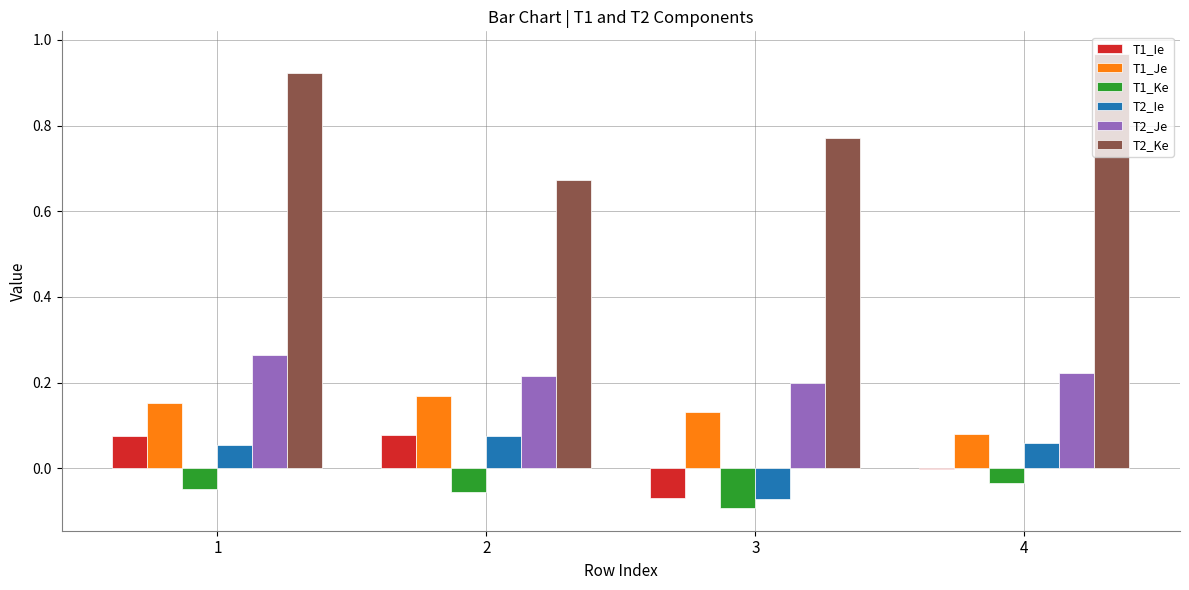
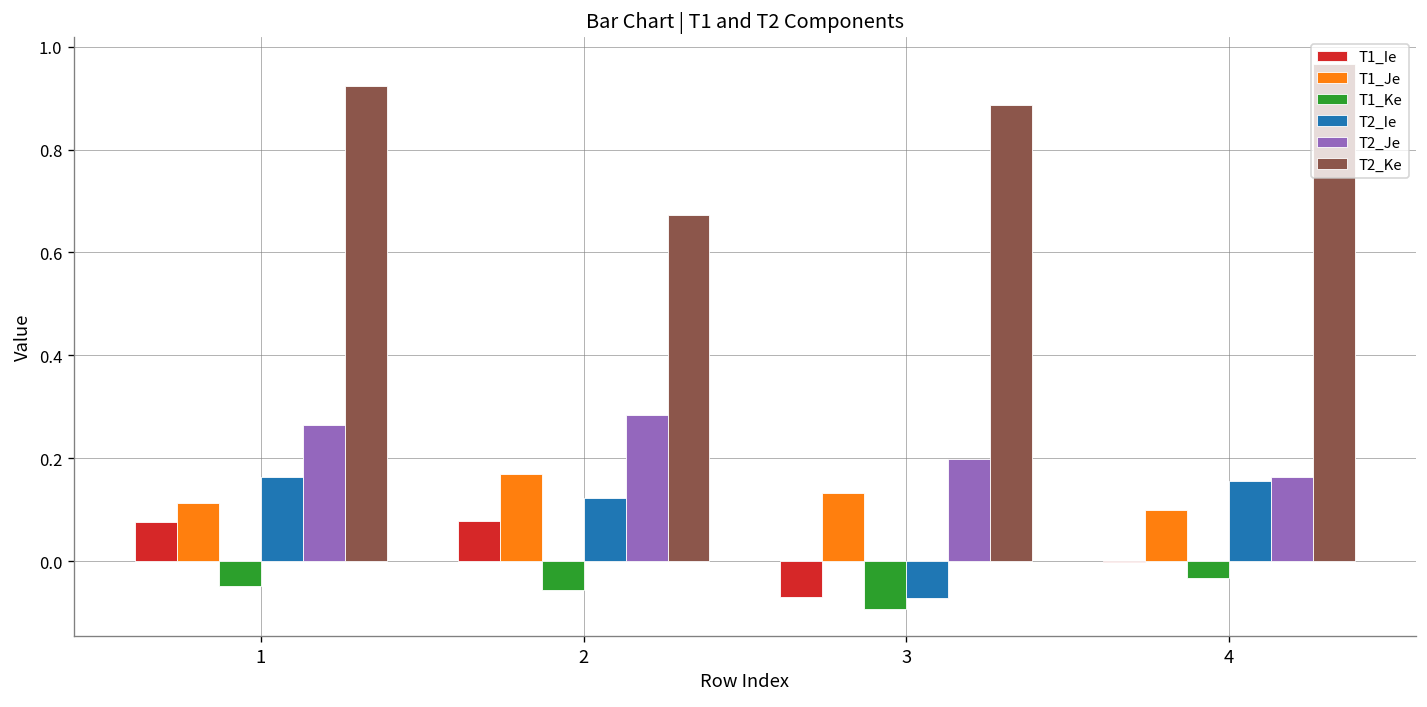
  {
    "T1_Ie": {
      "1": 0.08,
      "2": 0.08,
      "3": -0.07
    },
    "T1_Je": {
-     "1": 0.15,
+     "1": 0.11,
      "2": 0.17,
      "3": 0.13,
-     "4": 0.08
+     "4": 0.10
    },
    "T1_Ke": {
      "1": -0.05,
      "2": -0.06,
      "3": -0.09,
      "4": -0.03
    },
    "T2_Ie": {
-     "1": 0.05,
-     "2": 0.08,
+     "1": 0.16,
+     "2": 0.12,
      "3": -0.07,
-     "4": 0.06
+     "4": 0.16
    },
    "T2_Je": {
      "1": 0.26,
-     "2": 0.22,
+     "2": 0.28,
      "3": 0.20,
-     "4": 0.22
+     "4": 0.16
    },
    "T2_Ke": {
      "1": 0.92,
      "2": 0.67,
-     "3": 0.77
+     "3": 0.89
    }
  }
